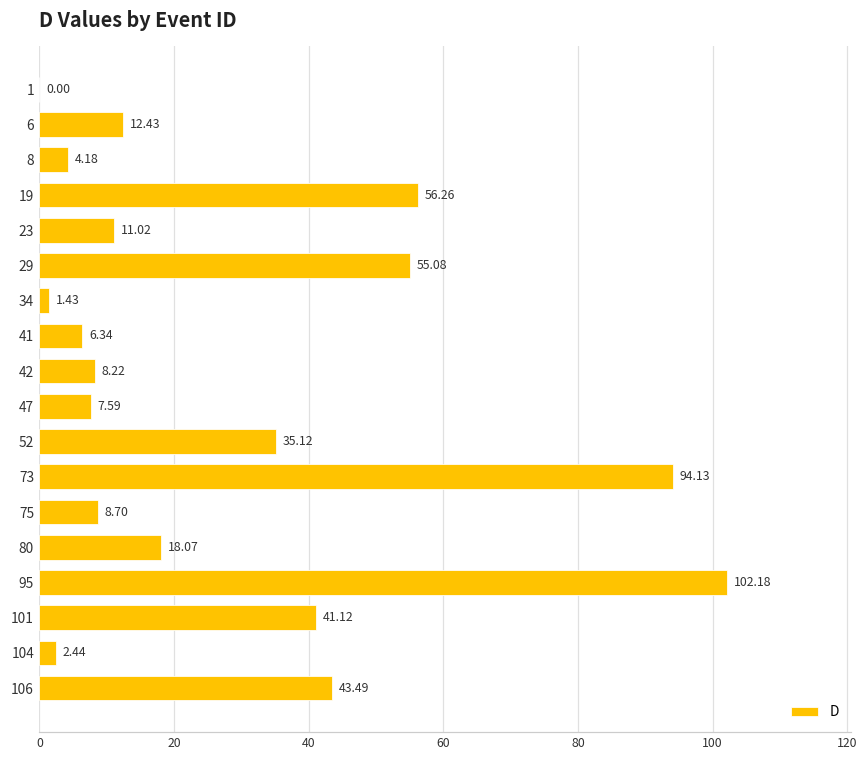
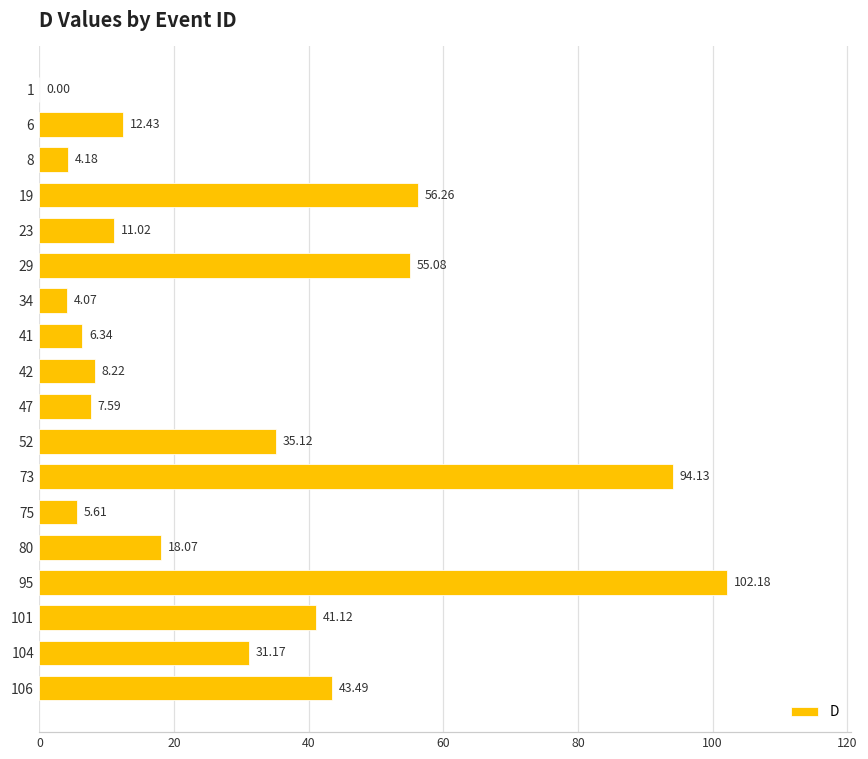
  {
    "1": 0.00,
    "6": 12.43,
    "8": 4.18,
    "19": 56.26,
    "23": 11.02,
    "29": 55.08,
-   "34": 1.43,
+   "34": 4.07,
    "41": 6.34,
    "42": 8.22,
    "47": 7.59,
    "52": 35.12,
    "73": 94.13,
-   "75": 8.70,
+   "75": 5.61,
    "80": 18.07,
    "95": 102.18,
    "101": 41.12,
-   "104": 2.44,
+   "104": 31.17,
    "106": 43.49
  }
